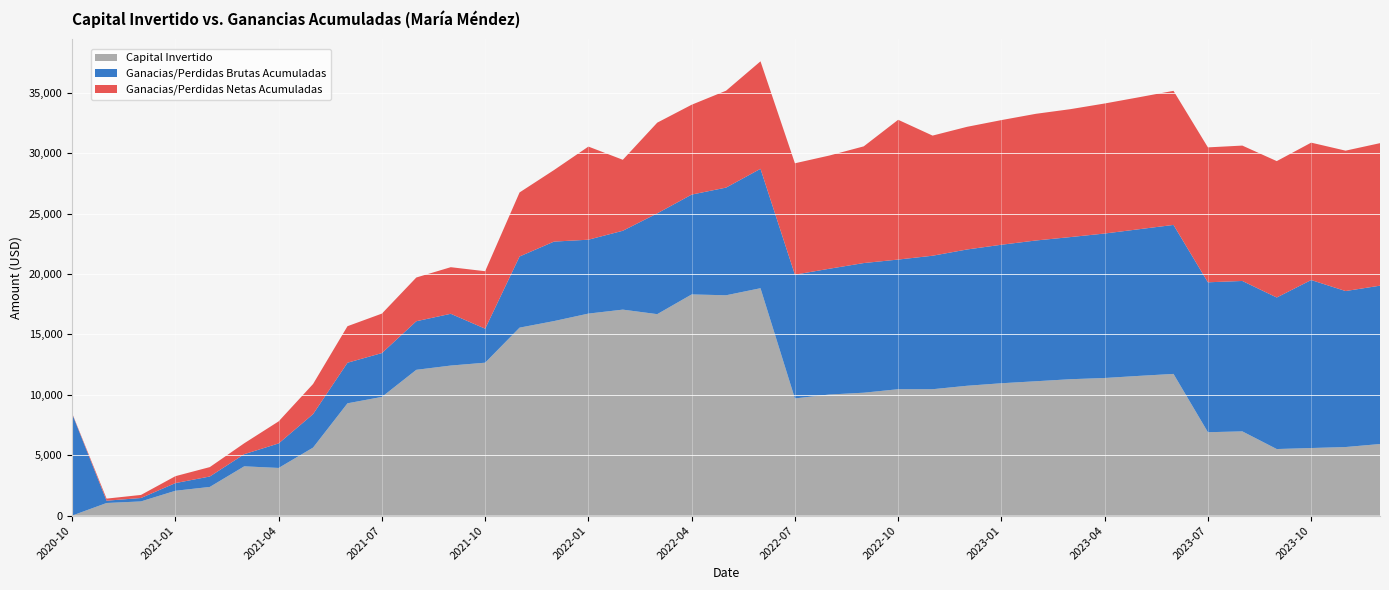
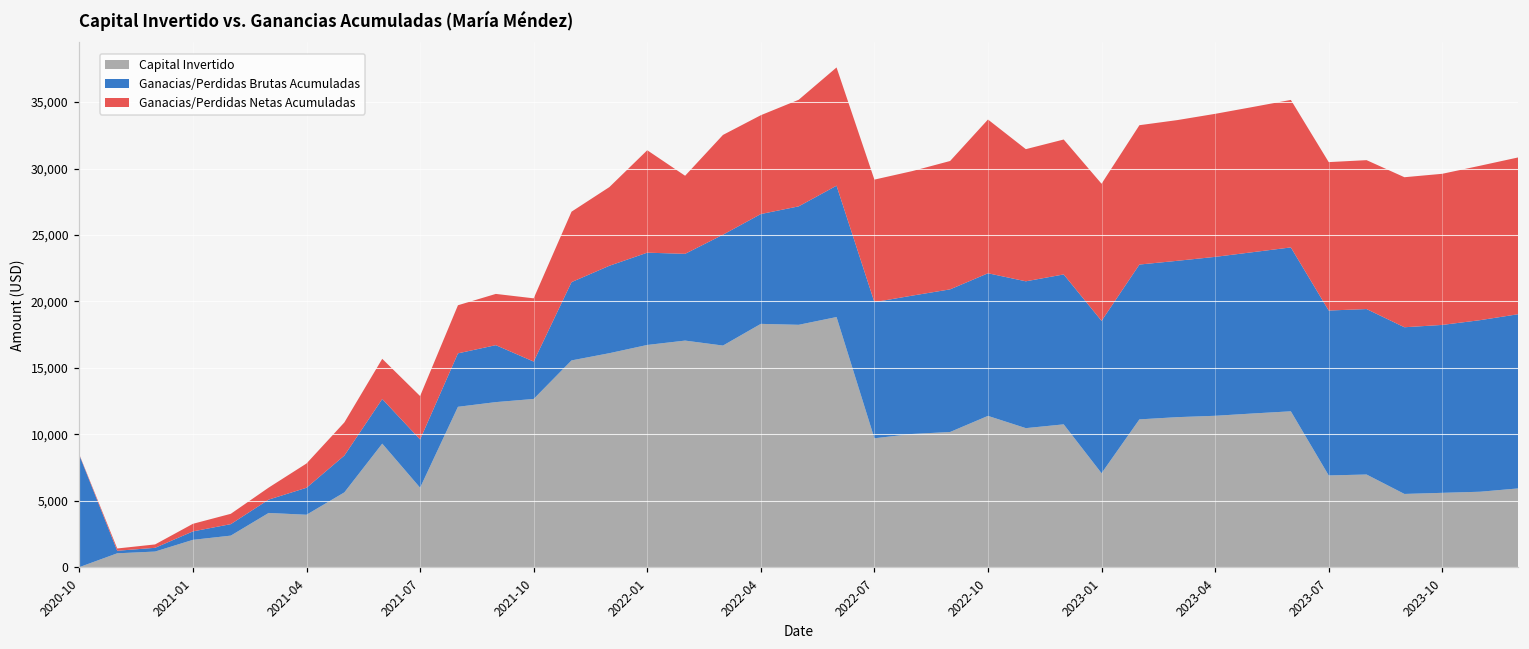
  {
    "Capital Invertido": {
      "2020-10": "0",
      "2021-01": "2,100",
      "2021-04": "3,900",
-     "2021-07": "9,800",
+     "2021-07": "6,000",
      "2021-10": "12,700",
      "2022-01": "16,700",
      "2022-04": "18,300",
      "2022-07": "9,700",
-     "2022-10": "10,500",
-     "2023-01": "11,000",
+     "2022-10": "11,400",
+     "2023-01": "7,100",
      "2023-04": "11,400",
      "2023-07": "6,900",
      "2023-10": "5,600"
    },
    "Ganacias/Perdidas Brutas Acumuladas": {
      "2021-01": "600",
      "2021-04": "2,000",
      "2021-07": "3,600",
      "2021-10": "2,800",
-     "2022-01": "6,100",
+     "2022-01": "6,900",
      "2022-04": "8,300",
      "2022-07": "10,200",
      "2022-10": "10,700",
      "2023-01": "11,500",
      "2023-04": "12,000",
      "2023-07": "12,400",
-     "2023-10": "13,900"
+     "2023-10": "12,600"
    },
    "Ganacias/Perdidas Netas Acumuladas": {
      "2021-01": "600",
      "2021-04": "1,800",
      "2021-07": "3,300",
      "2021-10": "4,800",
      "2022-01": "7,700",
      "2022-04": "7,400",
      "2022-07": "9,200",
      "2022-10": "11,600",
      "2023-01": "10,300",
      "2023-04": "10,800",
      "2023-07": "11,200",
      "2023-10": "11,400"
    }
  }
